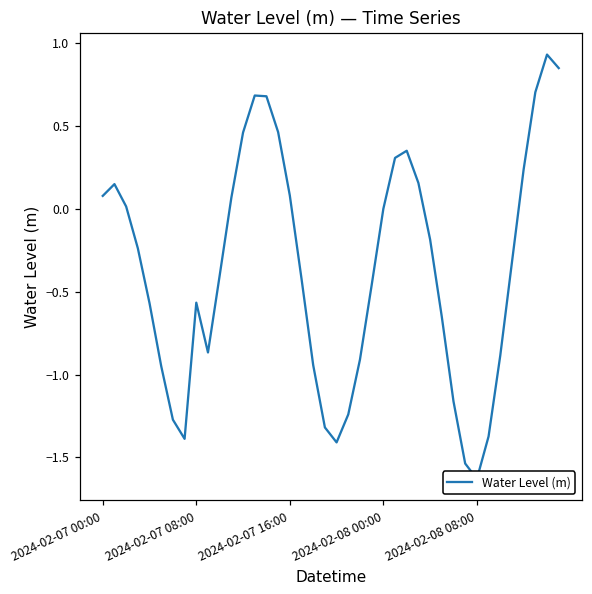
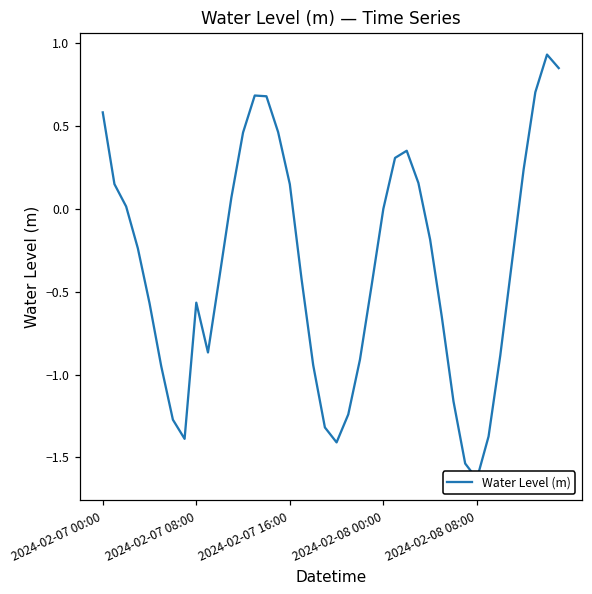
  {
-   "2024-02-07 00:00": 0.08,
+   "2024-02-07 00:00": 0.58,
    "2024-02-07 08:00": -0.57,
-   "2024-02-07 16:00": 0.08,
+   "2024-02-07 16:00": 0.15,
    "2024-02-08 00:00": 0.00
  }
